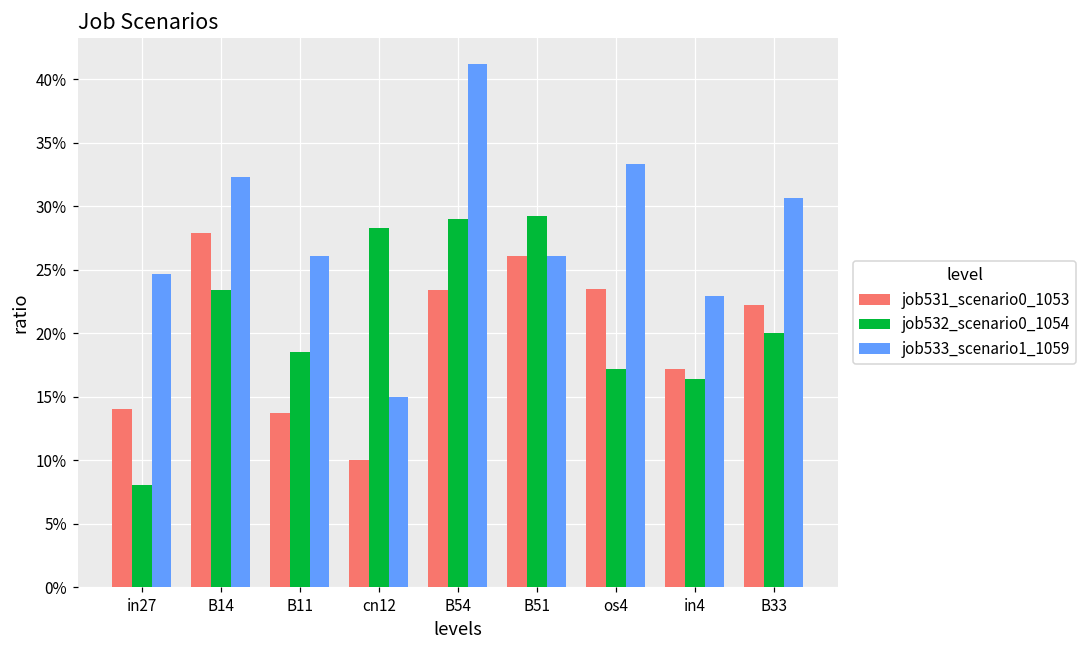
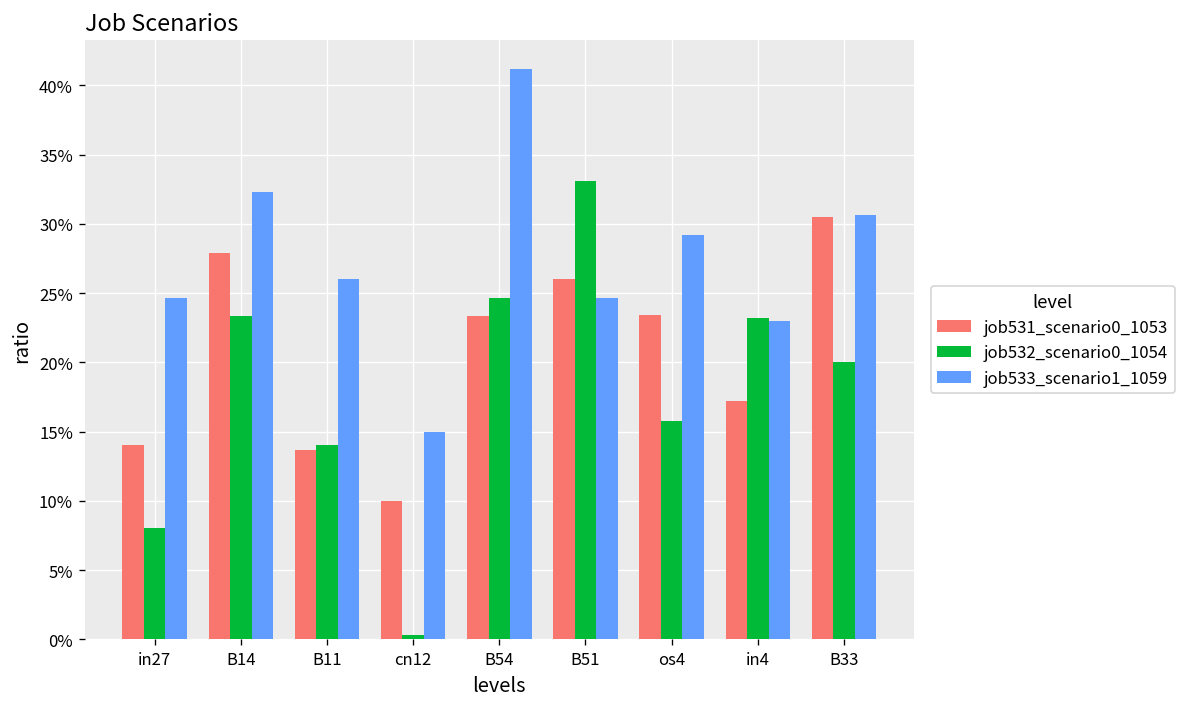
  {
    "job531_scenario0_1053": {
      "in27": "14.0%",
      "B14": "27.9%",
      "B11": "13.7%",
      "cn12": "10.0%",
      "B54": "23.4%",
      "B51": "26.0%",
      "os4": "23.4%",
      "in4": "17.2%",
-     "B33": "22.2%"
+     "B33": "30.5%"
    },
    "job532_scenario0_1054": {
      "in27": "8.1%",
      "B14": "23.4%",
-     "B11": "18.5%",
-     "cn12": "28.3%",
-     "B54": "29.0%",
-     "B51": "29.2%",
-     "os4": "17.2%",
-     "in4": "16.4%",
+     "B11": "14.0%",
+     "cn12": "0.3%",
+     "B54": "24.7%",
+     "B51": "33.1%",
+     "os4": "15.7%",
+     "in4": "23.2%",
      "B33": "20.0%"
    },
    "job533_scenario1_1059": {
      "in27": "24.7%",
      "B14": "32.3%",
      "B11": "26.0%",
      "cn12": "15.0%",
      "B54": "41.2%",
-     "B51": "26.0%",
-     "os4": "33.3%",
+     "B51": "24.7%",
+     "os4": "29.2%",
      "in4": "23.0%",
      "B33": "30.7%"
    }
  }
